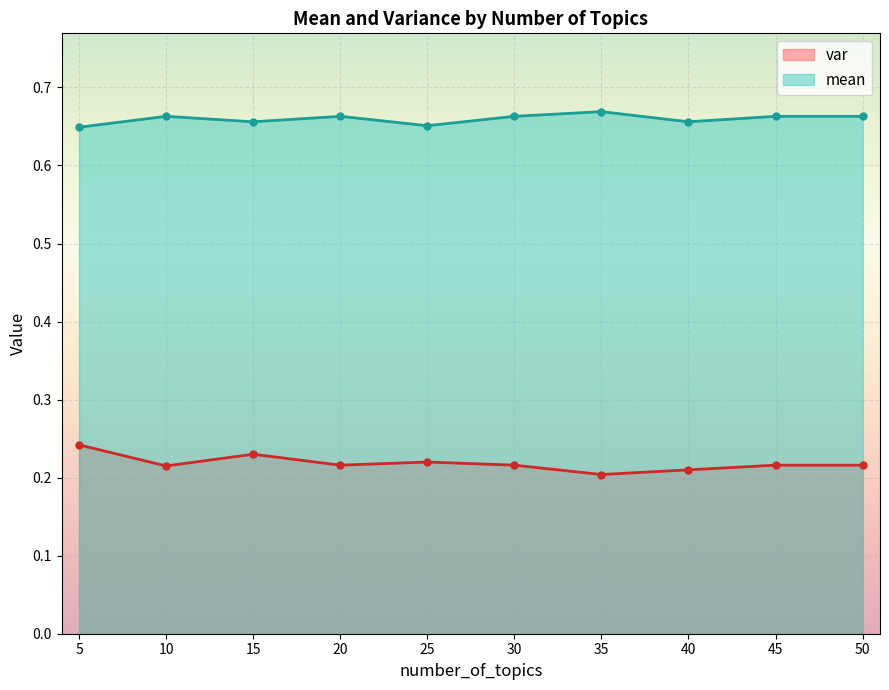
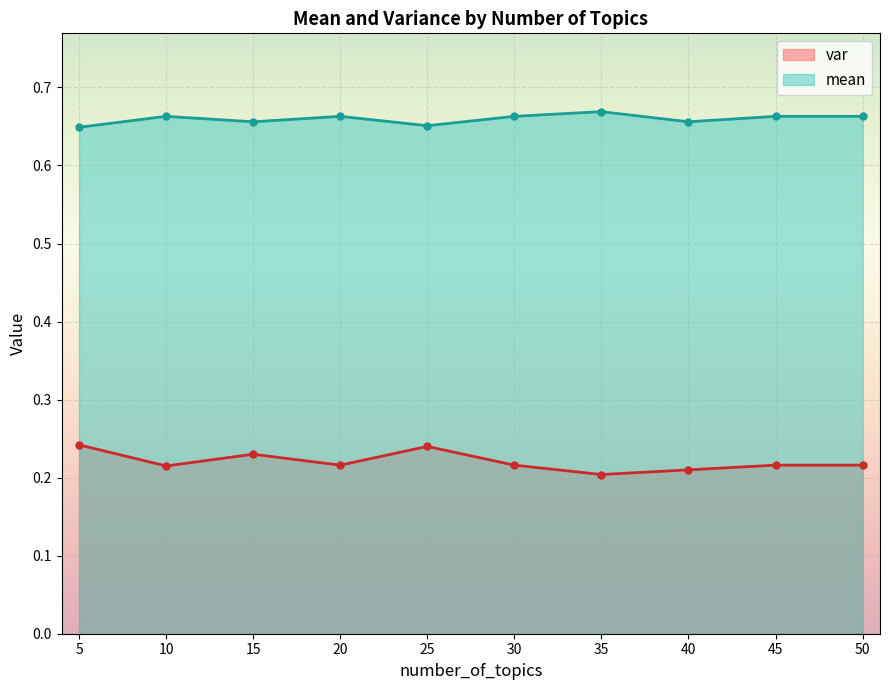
  {
    "var": {
      "5": 0.24,
      "10": 0.22,
      "15": 0.23,
      "20": 0.22,
-     "25": 0.22,
+     "25": 0.24,
      "30": 0.22,
      "35": 0.20,
      "40": 0.21,
      "45": 0.22,
      "50": 0.22
    },
    "mean": {
      "5": 0.65,
      "10": 0.66,
      "15": 0.66,
      "20": 0.66,
      "25": 0.65,
      "30": 0.66,
      "35": 0.67,
      "40": 0.66,
      "45": 0.66,
      "50": 0.66
    }
  }
